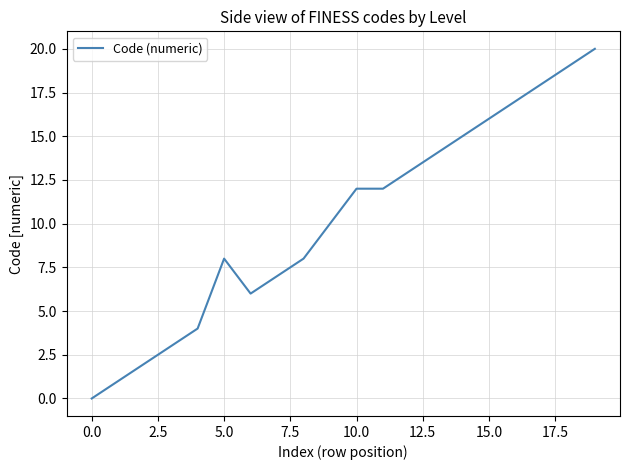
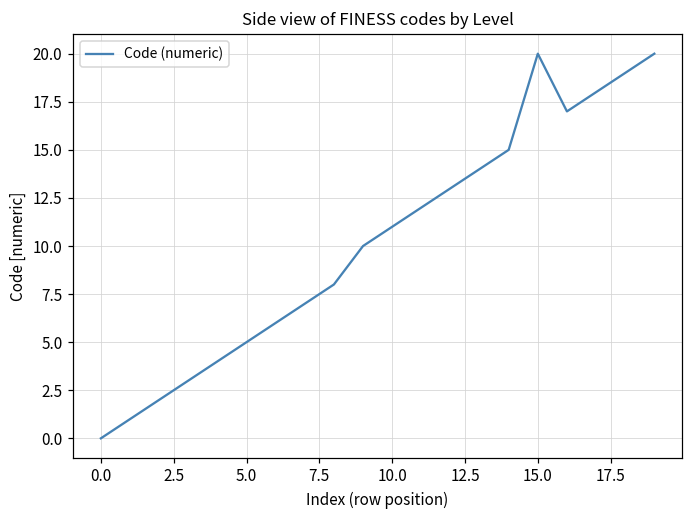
  {
    "0.0": 0,
-   "5.0": 8,
-   "10.0": 12,
-   "15.0": 16
+   "5.0": 5,
+   "10.0": 11,
+   "15.0": 20
  }
